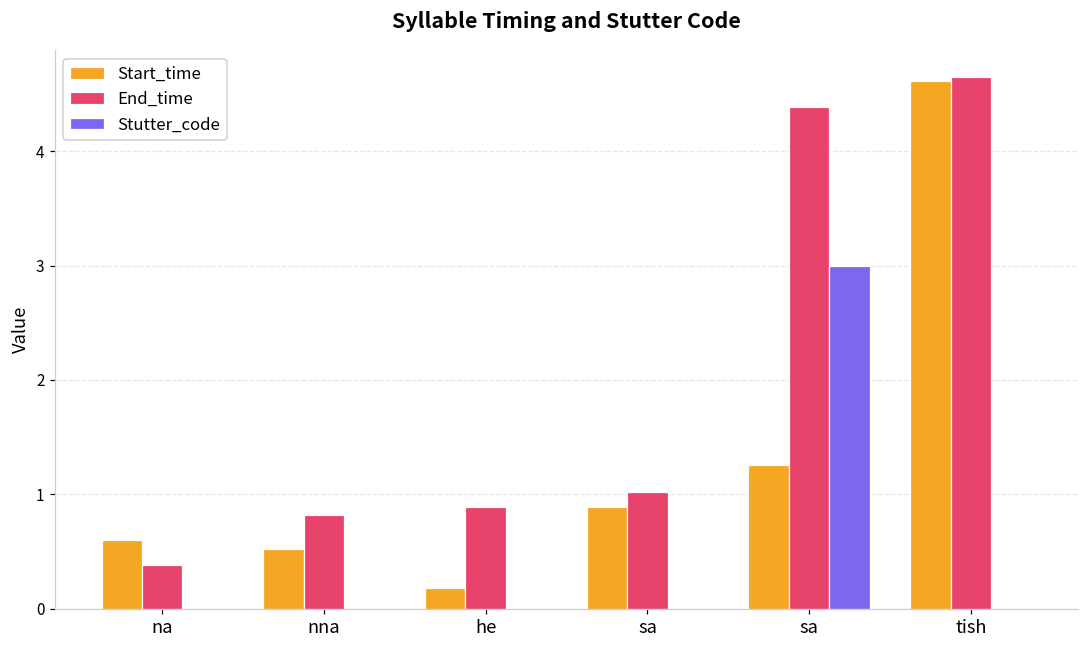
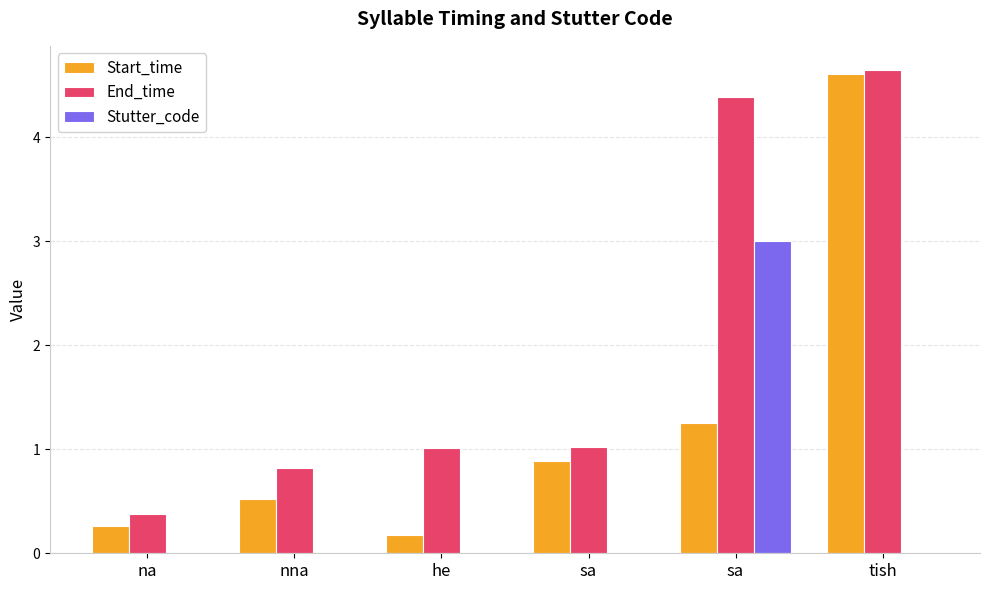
  {
    "Start_time": {
-     "na": 0.60,
+     "na": 0.26,
      "nna": 0.52,
      "he": 0.18,
      "tish": 4.61
    },
    "End_time": {
      "na": 0.38,
      "nna": 0.82,
-     "he": 0.89,
+     "he": 1.01,
      "tish": 4.65
    },
    "Stutter_code": {
      "na": 0.00,
      "nna": 0.00,
      "he": 0.00,
      "tish": 0.00
    }
  }
